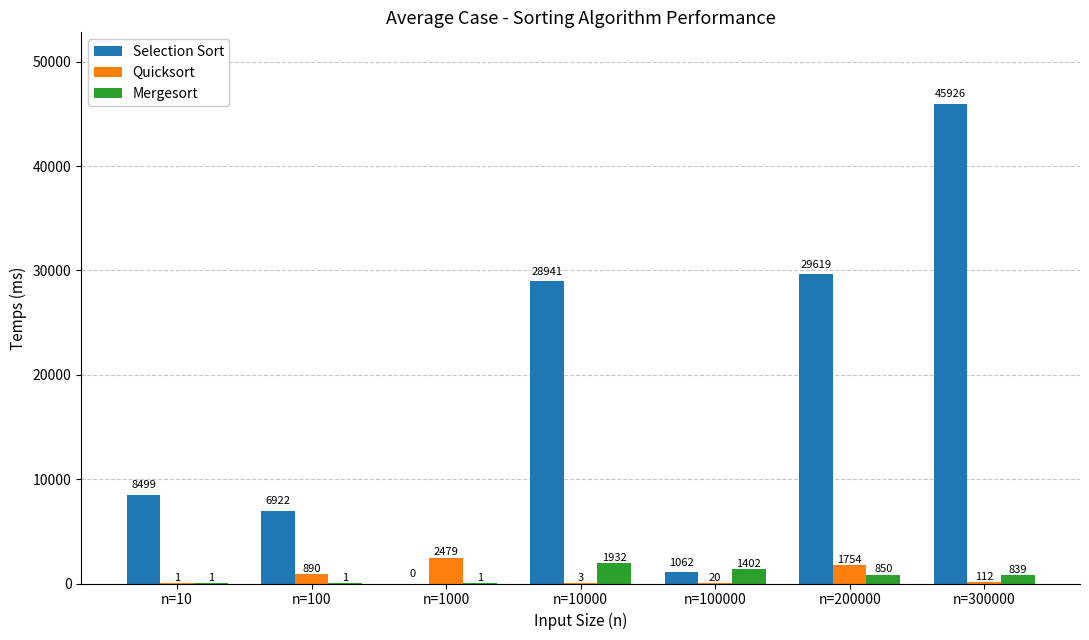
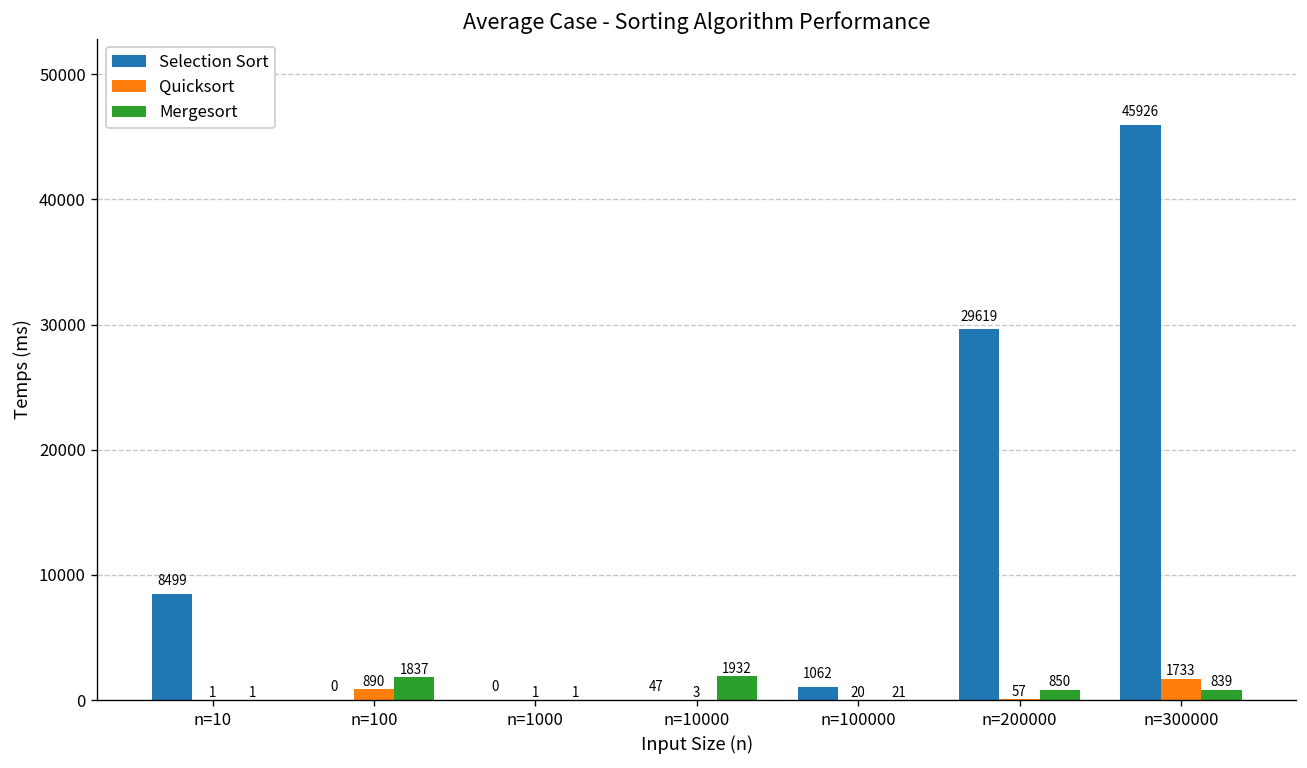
  {
    "Selection Sort": {
      "n=10": 8499,
-     "n=100": 6922,
+     "n=100": 0,
      "n=1000": 0,
-     "n=10000": 28941,
+     "n=10000": 47,
      "n=100000": 1062,
      "n=200000": 29619,
      "n=300000": 45926
    },
    "Quicksort": {
      "n=10": 1,
      "n=100": 890,
-     "n=1000": 2479,
+     "n=1000": 1,
      "n=10000": 3,
      "n=100000": 20,
-     "n=200000": 1754,
-     "n=300000": 112
+     "n=200000": 57,
+     "n=300000": 1733
    },
    "Mergesort": {
      "n=10": 1,
-     "n=100": 1,
+     "n=100": 1837,
      "n=1000": 1,
      "n=10000": 1932,
-     "n=100000": 1402,
+     "n=100000": 21,
      "n=200000": 850,
      "n=300000": 839
    }
  }
